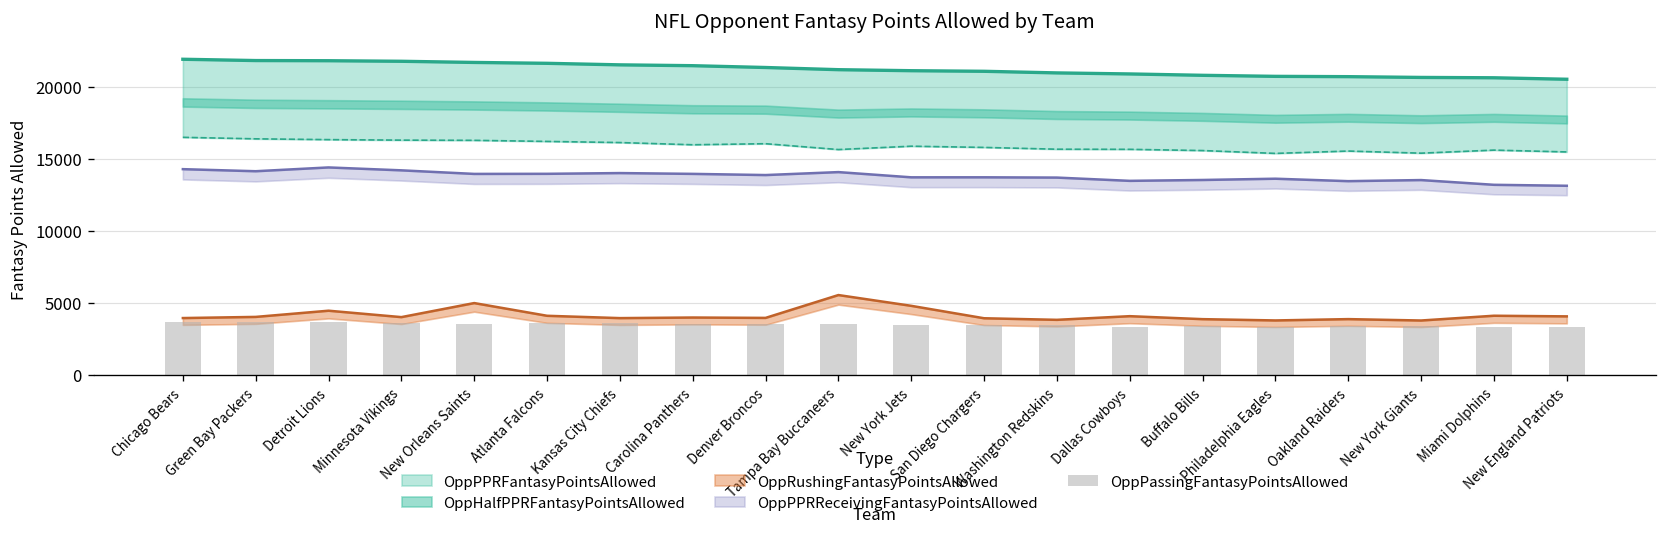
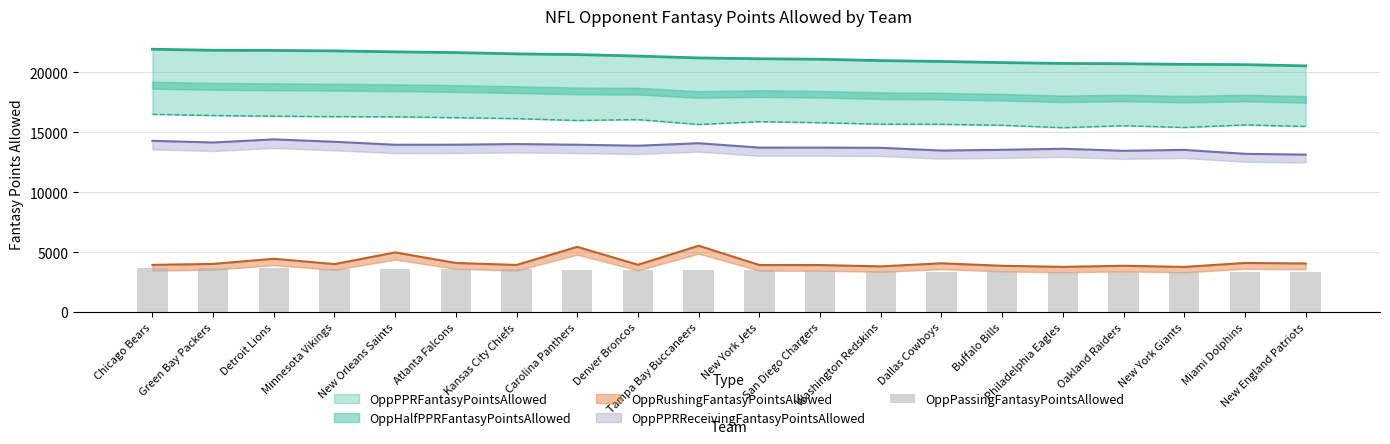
  {
    "OppRushingFantasyPointsAllowed": {
      "Chicago Bears": 3900,
      "Green Bay Packers": 4000,
      "Detroit Lions": 4500,
      "Minnesota Vikings": 4000,
      "New Orleans Saints": 5000,
      "Atlanta Falcons": 4100,
      "Kansas City Chiefs": 3900,
-     "Carolina Panthers": 4000,
+     "Carolina Panthers": 5400,
      "Denver Broncos": 4000,
      "Tampa Bay Buccaneers": 5500,
-     "New York Jets": 4800,
+     "New York Jets": 3900,
      "San Diego Chargers": 3900,
      "Washington Redskins": 3800,
      "Dallas Cowboys": 4100,
      "Buffalo Bills": 3900,
      "Philadelphia Eagles": 3800,
      "Oakland Raiders": 3900,
      "New York Giants": 3800,
      "Miami Dolphins": 4100,
      "New England Patriots": 4100
    }
  }
